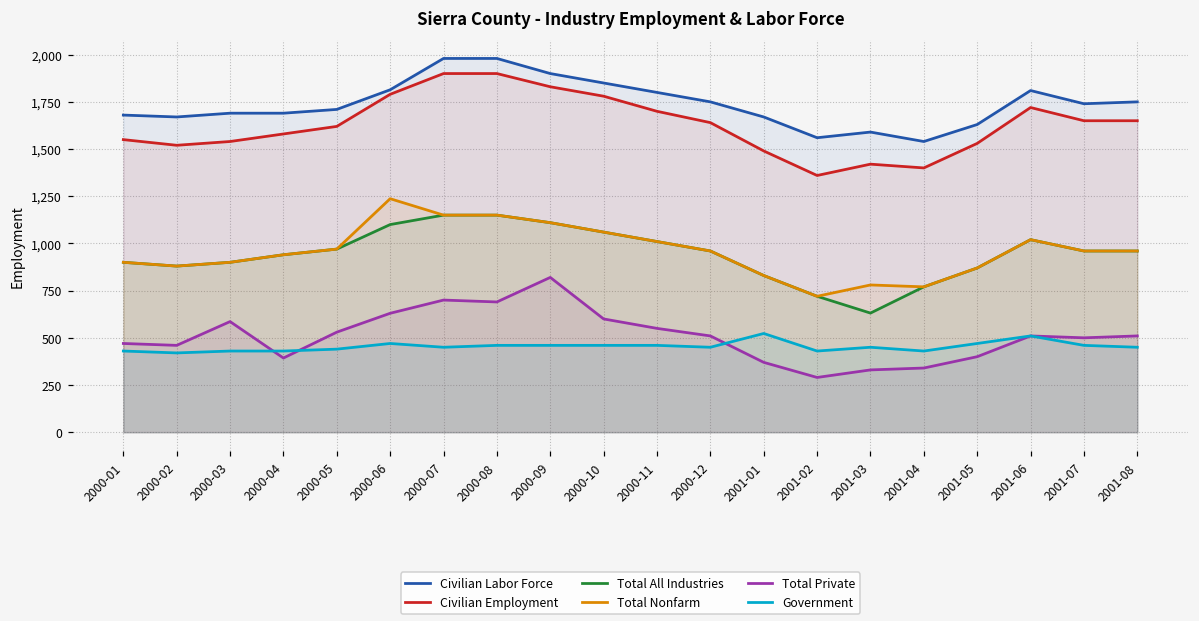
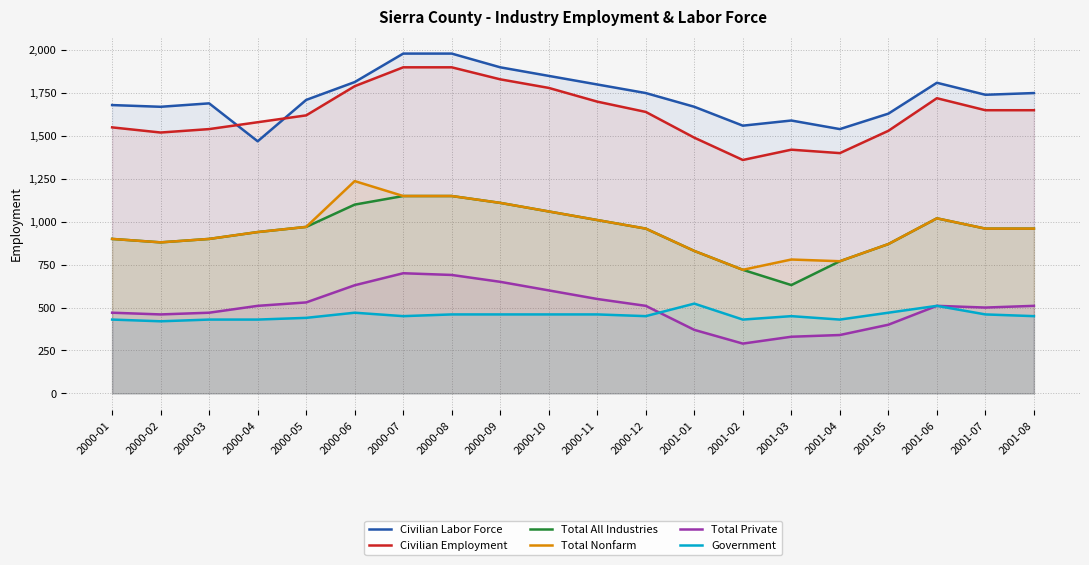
  {
    "Civilian Labor Force": {
      "2000-01": "1,680",
      "2000-02": "1,670",
      "2000-03": "1,690",
-     "2000-04": "1,690",
+     "2000-04": "1,470",
      "2000-05": "1,710",
      "2000-06": "1,810",
      "2000-07": "1,980",
      "2000-08": "1,980",
      "2000-09": "1,900",
      "2000-10": "1,850",
      "2000-11": "1,800",
      "2000-12": "1,750",
      "2001-01": "1,670",
      "2001-02": "1,560",
      "2001-03": "1,590",
      "2001-04": "1,540",
      "2001-05": "1,630",
      "2001-06": "1,810",
      "2001-07": "1,740",
      "2001-08": "1,750"
    },
    "Civilian Employment": {
      "2000-01": "1,550",
      "2000-02": "1,520",
      "2000-03": "1,540",
      "2000-04": "1,580",
      "2000-05": "1,620",
      "2000-06": "1,790",
      "2000-07": "1,900",
      "2000-08": "1,900",
      "2000-09": "1,830",
      "2000-10": "1,780",
      "2000-11": "1,700",
      "2000-12": "1,640",
      "2001-01": "1,490",
      "2001-02": "1,360",
      "2001-03": "1,420",
      "2001-04": "1,400",
      "2001-05": "1,530",
      "2001-06": "1,720",
      "2001-07": "1,650",
      "2001-08": "1,650"
    },
    "Total All Industries": {
      "2000-06": "1,100",
      "2001-03": "630"
    },
    "Total Nonfarm": {
      "2000-06": "1,240",
      "2001-03": "780"
    },
    "Total Private": {
      "2000-01": "470",
      "2000-02": "460",
-     "2000-03": "590",
-     "2000-04": "390",
+     "2000-03": "470",
+     "2000-04": "510",
      "2000-05": "530",
      "2000-06": "630",
      "2000-07": "700",
      "2000-08": "690",
-     "2000-09": "820",
+     "2000-09": "650",
      "2000-10": "600",
      "2000-11": "550",
      "2000-12": "510",
      "2001-01": "370",
      "2001-02": "290",
      "2001-03": "330",
      "2001-04": "340",
      "2001-05": "400",
      "2001-07": "500",
      "2001-08": "510"
    },
    "Government": {
      "2000-01": "430",
      "2000-02": "420",
      "2000-03": "430",
      "2000-04": "430",
      "2000-05": "440",
      "2000-06": "470",
      "2000-07": "450",
      "2000-08": "460",
      "2000-09": "460",
      "2000-10": "460",
      "2000-11": "460",
      "2000-12": "450",
      "2001-01": "520",
      "2001-02": "430",
      "2001-03": "450",
      "2001-04": "430",
      "2001-05": "470",
      "2001-07": "460",
      "2001-08": "450"
    }
  }
